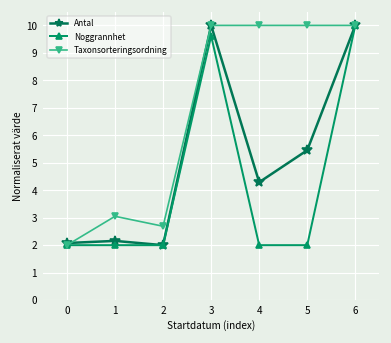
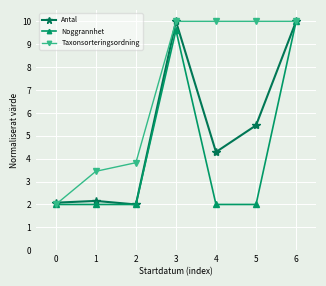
  {
    "Taxonsorteringsordning": {
-     "1": 3.1,
-     "2": 2.7,
+     "1": 3.4,
+     "2": 3.8,
      "4": 10.0,
      "5": 10.0
    }
  }
